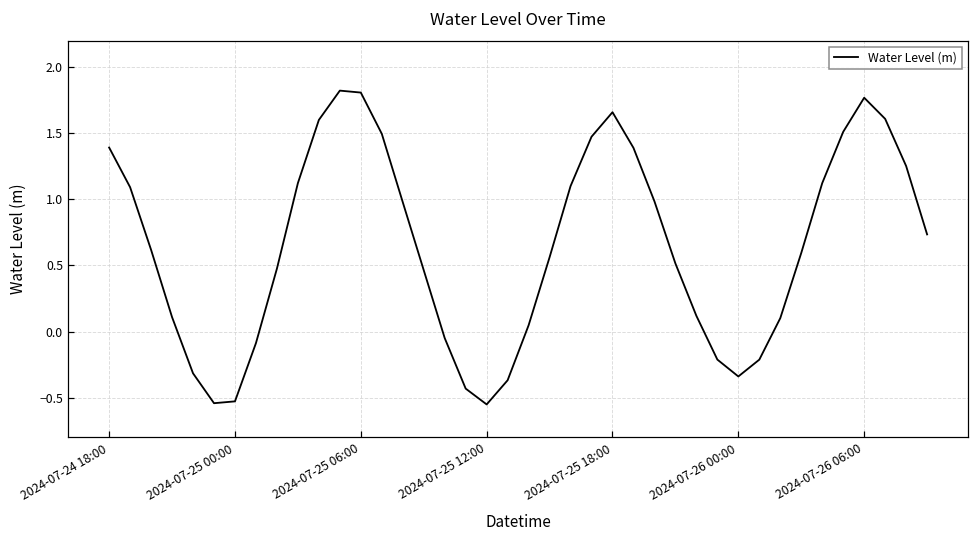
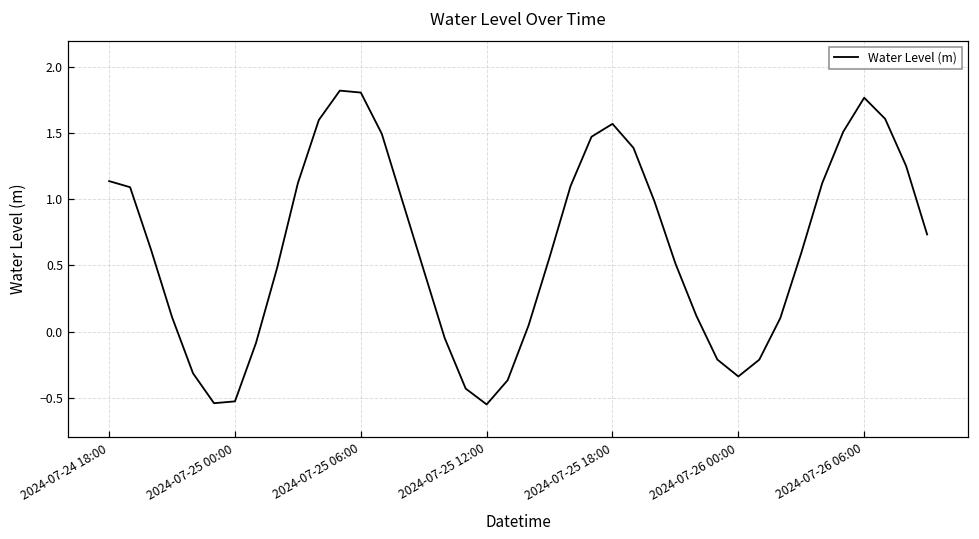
  {
-   "2024-07-24 18:00": 1.39,
+   "2024-07-24 18:00": 1.14,
    "2024-07-25 00:00": -0.53,
    "2024-07-25 06:00": 1.81,
    "2024-07-25 12:00": -0.55,
-   "2024-07-25 18:00": 1.66,
+   "2024-07-25 18:00": 1.57,
    "2024-07-26 00:00": -0.34,
    "2024-07-26 06:00": 1.77
  }
